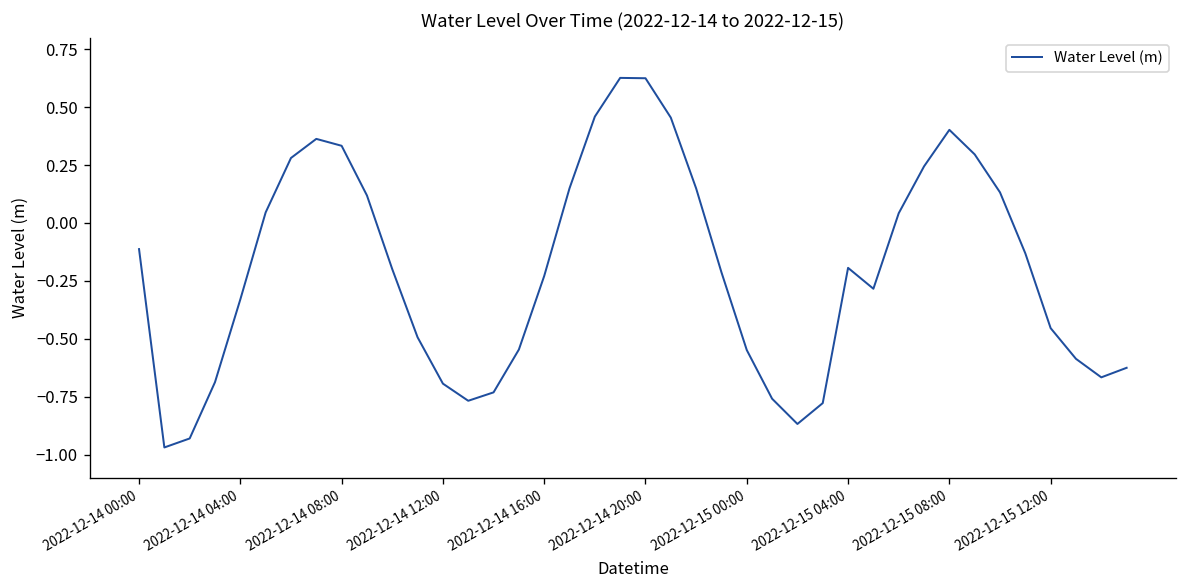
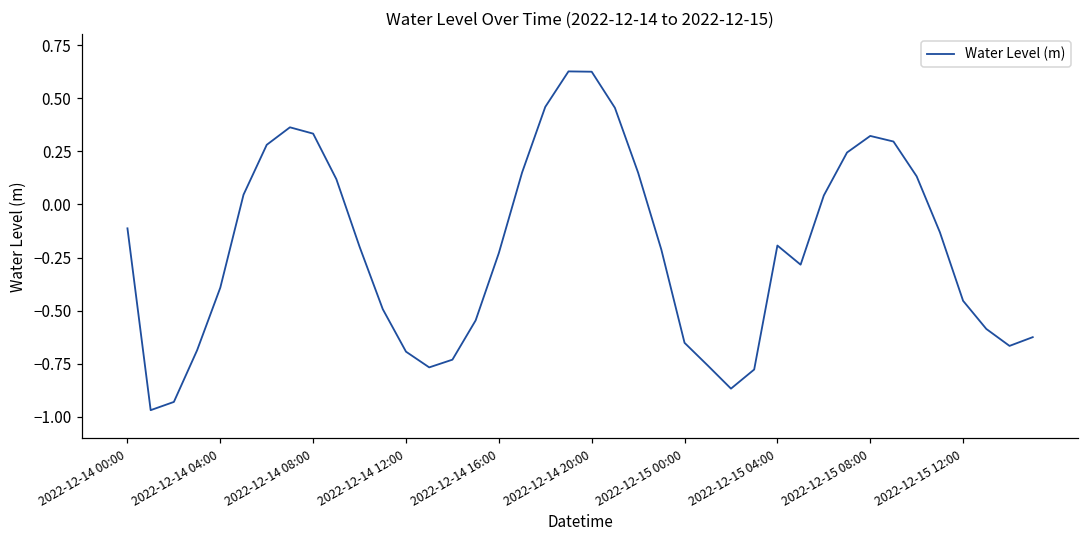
  {
    "2022-12-14 00:00": -0.11,
-   "2022-12-14 04:00": -0.33,
+   "2022-12-14 04:00": -0.39,
    "2022-12-14 08:00": 0.33,
    "2022-12-14 12:00": -0.69,
    "2022-12-14 16:00": -0.23,
    "2022-12-14 20:00": 0.62,
-   "2022-12-15 00:00": -0.55,
+   "2022-12-15 00:00": -0.65,
    "2022-12-15 04:00": -0.19,
-   "2022-12-15 08:00": 0.40,
+   "2022-12-15 08:00": 0.32,
    "2022-12-15 12:00": -0.45
  }
